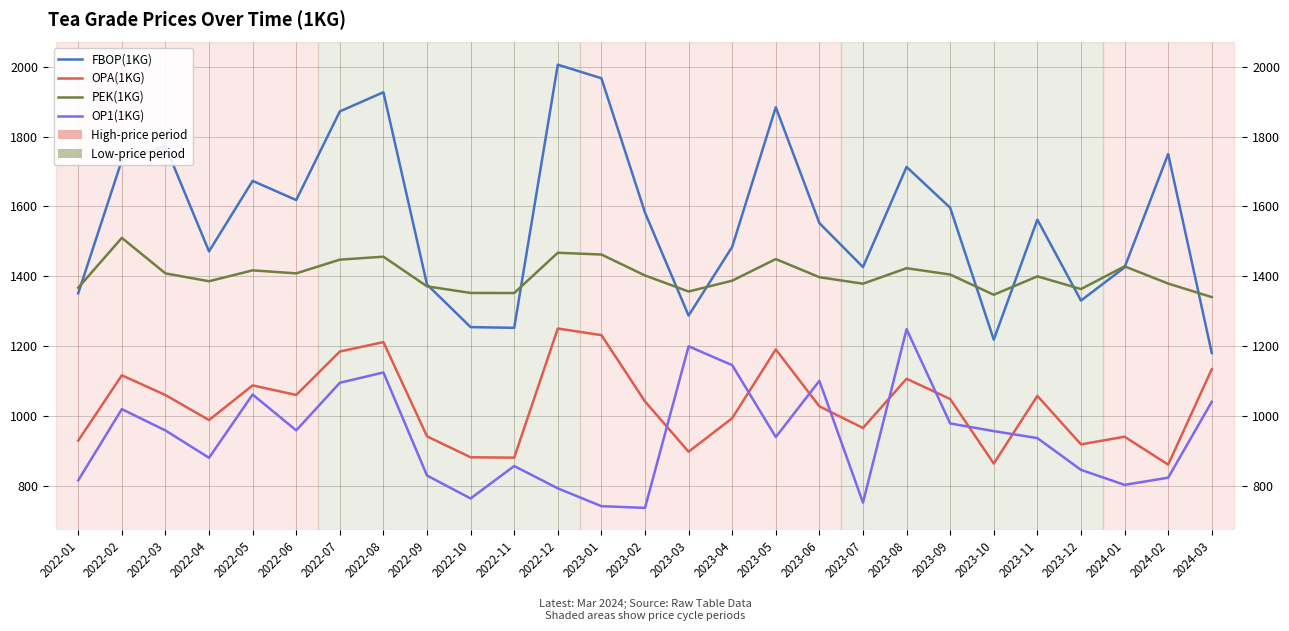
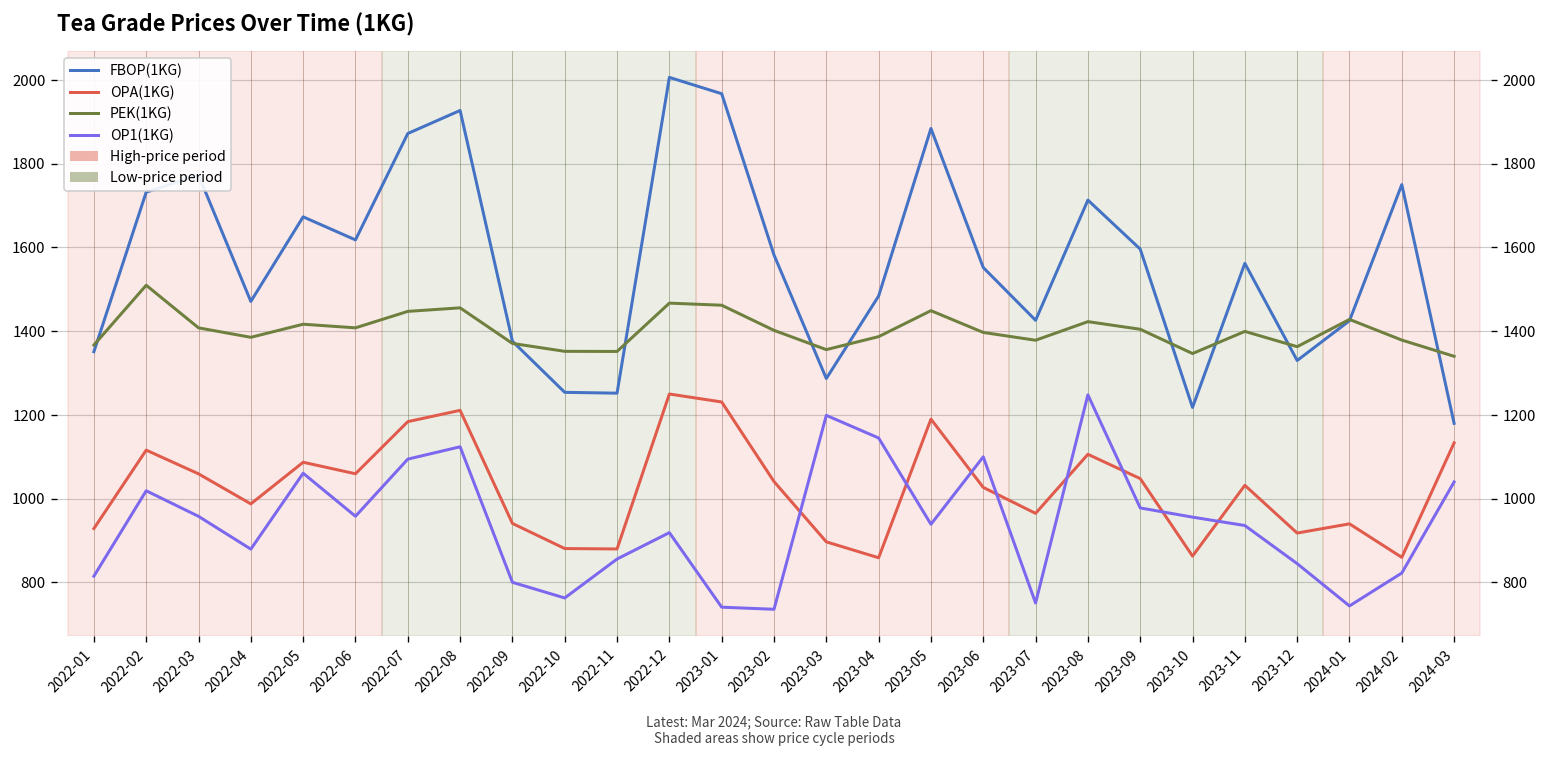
  {
    "FBOP(1KG)": {
      "2022-01": 1350,
      "2022-04": 1470,
      "2022-05": 1670,
      "2022-06": 1620,
      "2022-07": 1870,
      "2022-08": 1930,
      "2022-10": 1250,
      "2022-11": 1250,
      "2022-12": 2010,
      "2023-01": 1970,
      "2023-02": 1580,
      "2023-03": 1290,
      "2023-04": 1480,
      "2023-05": 1880,
      "2023-06": 1550,
      "2023-07": 1430,
      "2023-08": 1710,
      "2023-09": 1600,
      "2023-10": 1220,
      "2023-11": 1560,
      "2023-12": 1330,
      "2024-02": 1750,
      "2024-03": 1180
    },
    "OPA(1KG)": {
      "2022-01": 930,
      "2022-02": 1120,
      "2022-03": 1060,
      "2022-04": 990,
      "2022-05": 1090,
      "2022-06": 1060,
      "2022-07": 1180,
      "2022-08": 1210,
      "2022-09": 940,
      "2022-10": 880,
      "2022-11": 880,
      "2022-12": 1250,
      "2023-01": 1230,
      "2023-02": 1040,
      "2023-03": 900,
-     "2023-04": 990,
+     "2023-04": 860,
      "2023-05": 1190,
      "2023-06": 1030,
      "2023-07": 970,
      "2023-08": 1110,
      "2023-09": 1050,
      "2023-10": 860,
-     "2023-11": 1060,
+     "2023-11": 1030,
      "2023-12": 920,
      "2024-01": 940,
      "2024-02": 860,
      "2024-03": 1130
    },
    "PEK(1KG)": {
      "2022-01": 1370,
      "2022-02": 1510,
      "2022-03": 1410,
      "2022-04": 1390,
      "2022-05": 1420,
      "2022-06": 1410,
      "2022-07": 1450,
      "2022-08": 1460,
      "2022-10": 1350,
      "2022-11": 1350,
      "2022-12": 1470,
      "2023-01": 1460,
      "2023-02": 1400,
      "2023-03": 1360,
      "2023-04": 1390,
      "2023-05": 1450,
      "2023-06": 1400,
      "2023-07": 1380,
      "2023-08": 1420,
      "2023-09": 1400,
      "2023-10": 1350,
      "2023-11": 1400,
      "2023-12": 1360,
      "2024-02": 1380,
      "2024-03": 1340
    },
    "OP1(1KG)": {
      "2022-01": 820,
      "2022-02": 1020,
      "2022-03": 960,
      "2022-04": 880,
      "2022-05": 1060,
      "2022-06": 960,
      "2022-07": 1090,
      "2022-08": 1120,
-     "2022-09": 830,
+     "2022-09": 800,
      "2022-10": 760,
      "2022-11": 860,
-     "2022-12": 790,
+     "2022-12": 920,
      "2023-01": 740,
      "2023-02": 740,
      "2023-03": 1200,
      "2023-04": 1150,
      "2023-05": 940,
      "2023-06": 1100,
      "2023-07": 750,
      "2023-08": 1250,
      "2023-09": 980,
      "2023-10": 960,
      "2023-11": 940,
      "2023-12": 850,
-     "2024-01": 800,
+     "2024-01": 740,
      "2024-02": 820,
      "2024-03": 1040
    }
  }
